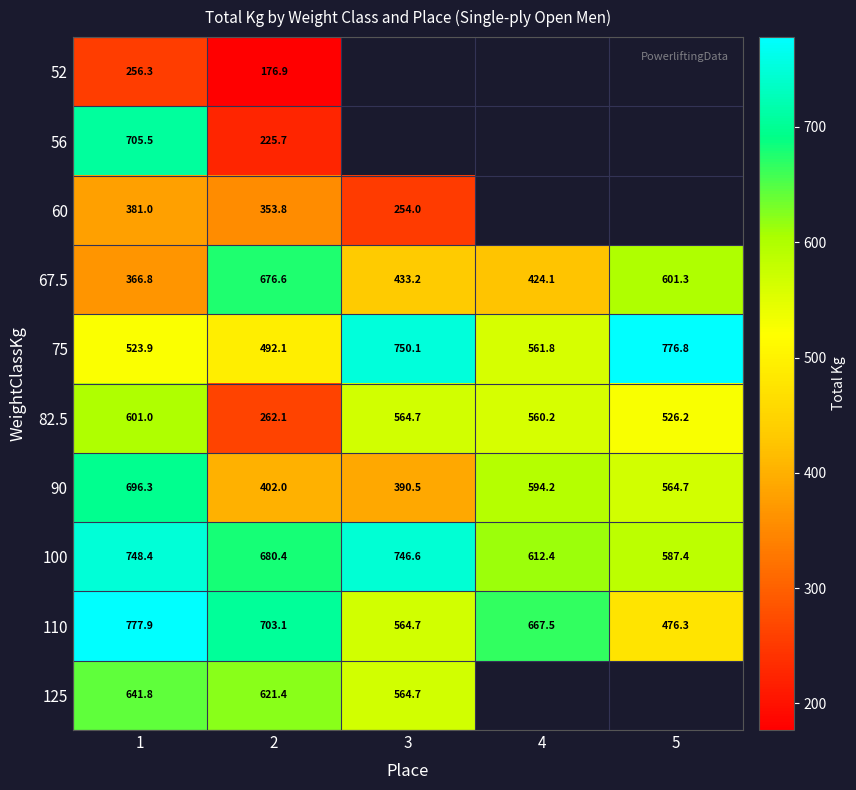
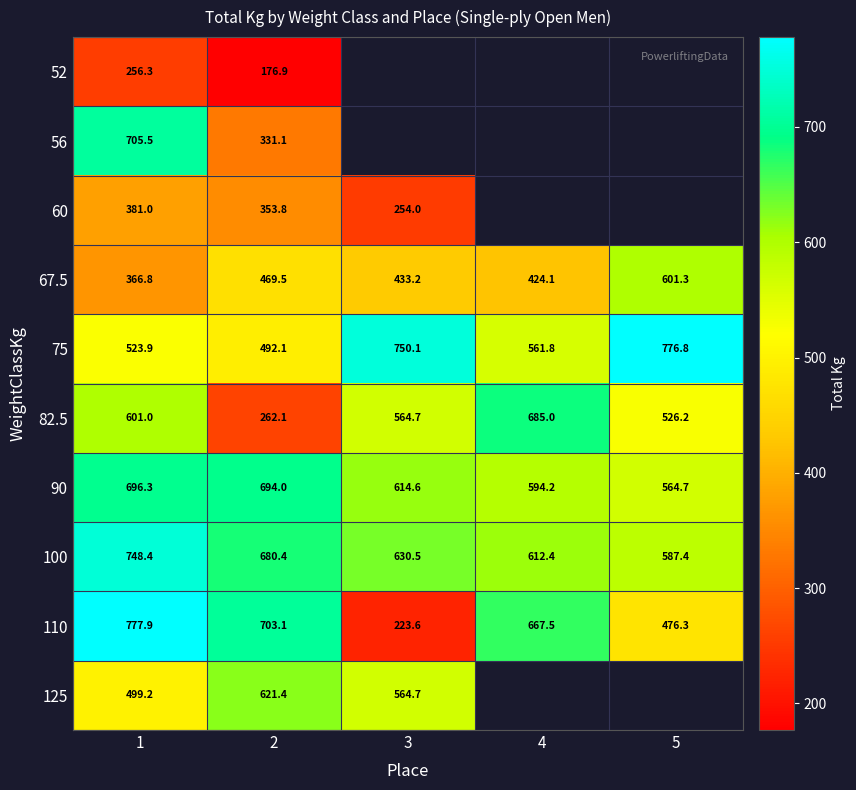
  {
    "52": {
      "1": 256.3,
      "2": 176.9
    },
    "56": {
      "1": 705.5,
-     "2": 225.7
+     "2": 331.1
    },
    "60": {
      "1": 381.0,
      "2": 353.8,
      "3": 254.0
    },
    "67.5": {
      "1": 366.8,
-     "2": 676.6,
+     "2": 469.5,
      "3": 433.2,
      "4": 424.1,
      "5": 601.3
    },
    "75": {
      "1": 523.9,
      "2": 492.1,
      "3": 750.1,
      "4": 561.8,
      "5": 776.8
    },
    "82.5": {
      "1": 601.0,
      "2": 262.1,
      "3": 564.7,
-     "4": 560.2,
+     "4": 685.0,
      "5": 526.2
    },
    "90": {
      "1": 696.3,
-     "2": 402.0,
-     "3": 390.5,
+     "2": 694.0,
+     "3": 614.6,
      "4": 594.2,
      "5": 564.7
    },
    "100": {
      "1": 748.4,
      "2": 680.4,
-     "3": 746.6,
+     "3": 630.5,
      "4": 612.4,
      "5": 587.4
    },
    "110": {
      "1": 777.9,
      "2": 703.1,
-     "3": 564.7,
+     "3": 223.6,
      "4": 667.5,
      "5": 476.3
    },
    "125": {
-     "1": 641.8,
+     "1": 499.2,
      "2": 621.4,
      "3": 564.7
    }
  }
